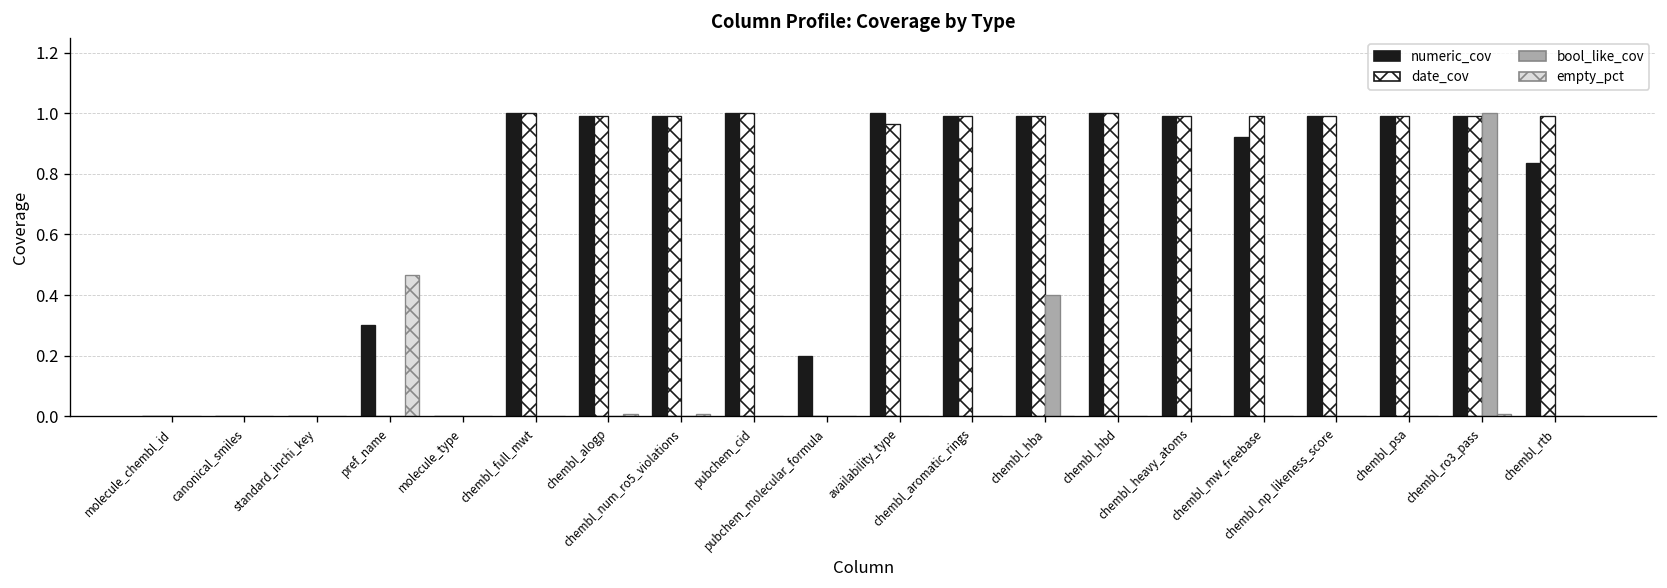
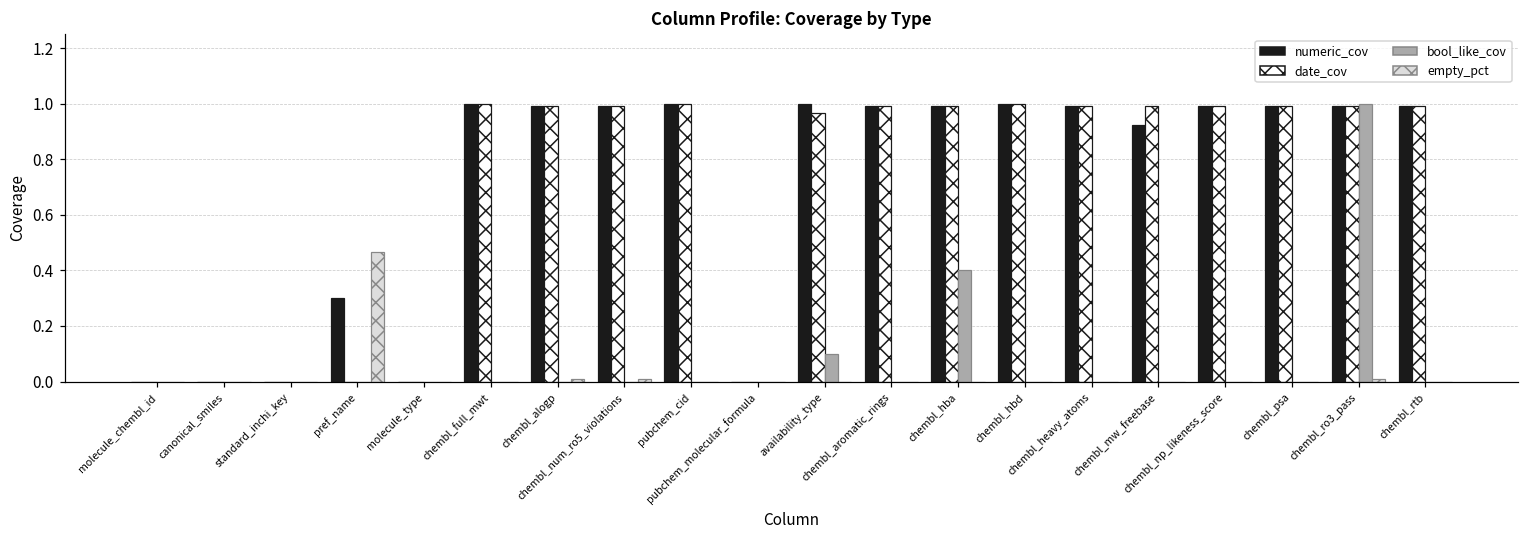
  {
    "numeric_cov": {
      "molecule_chembl_id": 0.00,
      "canonical_smiles": 0.00,
      "standard_inchi_key": 0.00,
      "pref_name": 0.30,
      "molecule_type": 0.00,
      "chembl_full_mwt": 1.00,
      "chembl_alogp": 0.99,
      "chembl_num_ro5_violations": 0.99,
      "pubchem_cid": 1.00,
-     "pubchem_molecular_formula": 0.2,
+     "pubchem_molecular_formula": 0.0,
      "availability_type": 1.00,
      "chembl_aromatic_rings": 0.99,
      "chembl_hba": 0.99,
      "chembl_hbd": 1.00,
      "chembl_heavy_atoms": 0.99,
      "chembl_mw_freebase": 0.92,
      "chembl_np_likeness_score": 0.99,
      "chembl_psa": 0.99,
      "chembl_ro3_pass": 0.99,
-     "chembl_rtb": 0.84
+     "chembl_rtb": 0.99
    },
    "bool_like_cov": {
      "molecule_chembl_id": 0.0,
      "canonical_smiles": 0.0,
      "standard_inchi_key": 0.0,
      "pref_name": 0.0,
      "molecule_type": 0.0,
      "chembl_full_mwt": 0.0,
      "chembl_alogp": 0.0,
      "chembl_num_ro5_violations": 0.0,
      "pubchem_cid": 0.0,
      "pubchem_molecular_formula": 0.0,
-     "availability_type": 0.0,
+     "availability_type": 0.1,
      "chembl_aromatic_rings": 0.0,
      "chembl_hba": 0.4,
      "chembl_hbd": 0.0,
      "chembl_heavy_atoms": 0.0,
      "chembl_mw_freebase": 0.0,
      "chembl_np_likeness_score": 0.0,
      "chembl_psa": 0.0,
      "chembl_ro3_pass": 1.0,
      "chembl_rtb": 0.0
    }
  }
